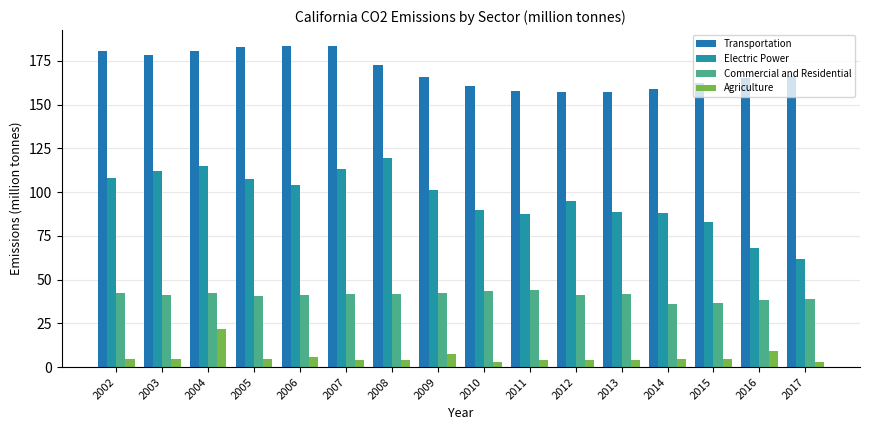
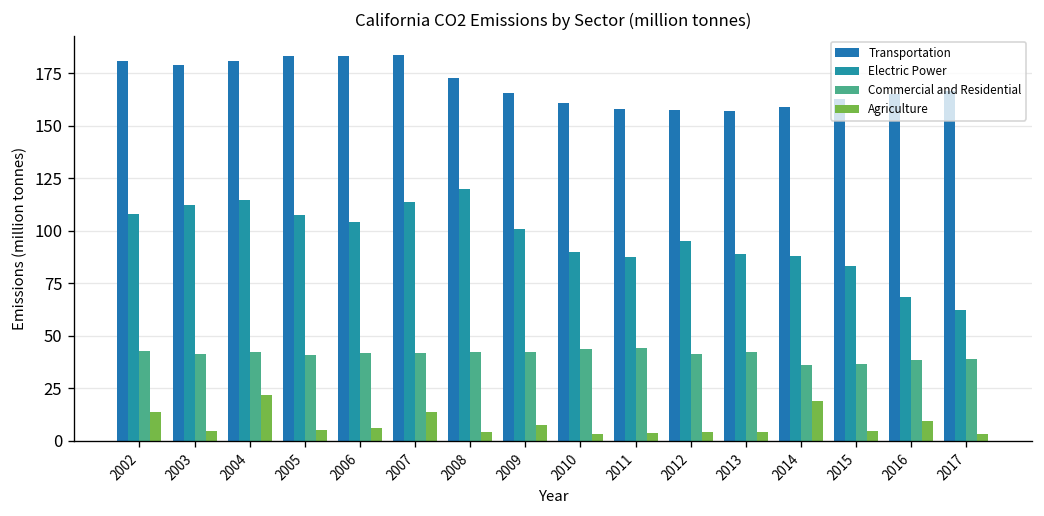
  {
    "Agriculture": {
-     "2002": 5,
+     "2002": 14,
      "2003": 4,
      "2004": 22,
      "2005": 5,
      "2006": 6,
-     "2007": 4,
+     "2007": 14,
      "2008": 4,
      "2009": 8,
      "2010": 3,
      "2011": 4,
      "2012": 4,
      "2013": 4,
-     "2014": 5,
+     "2014": 19,
      "2015": 5,
      "2016": 9,
      "2017": 3
    }
  }
